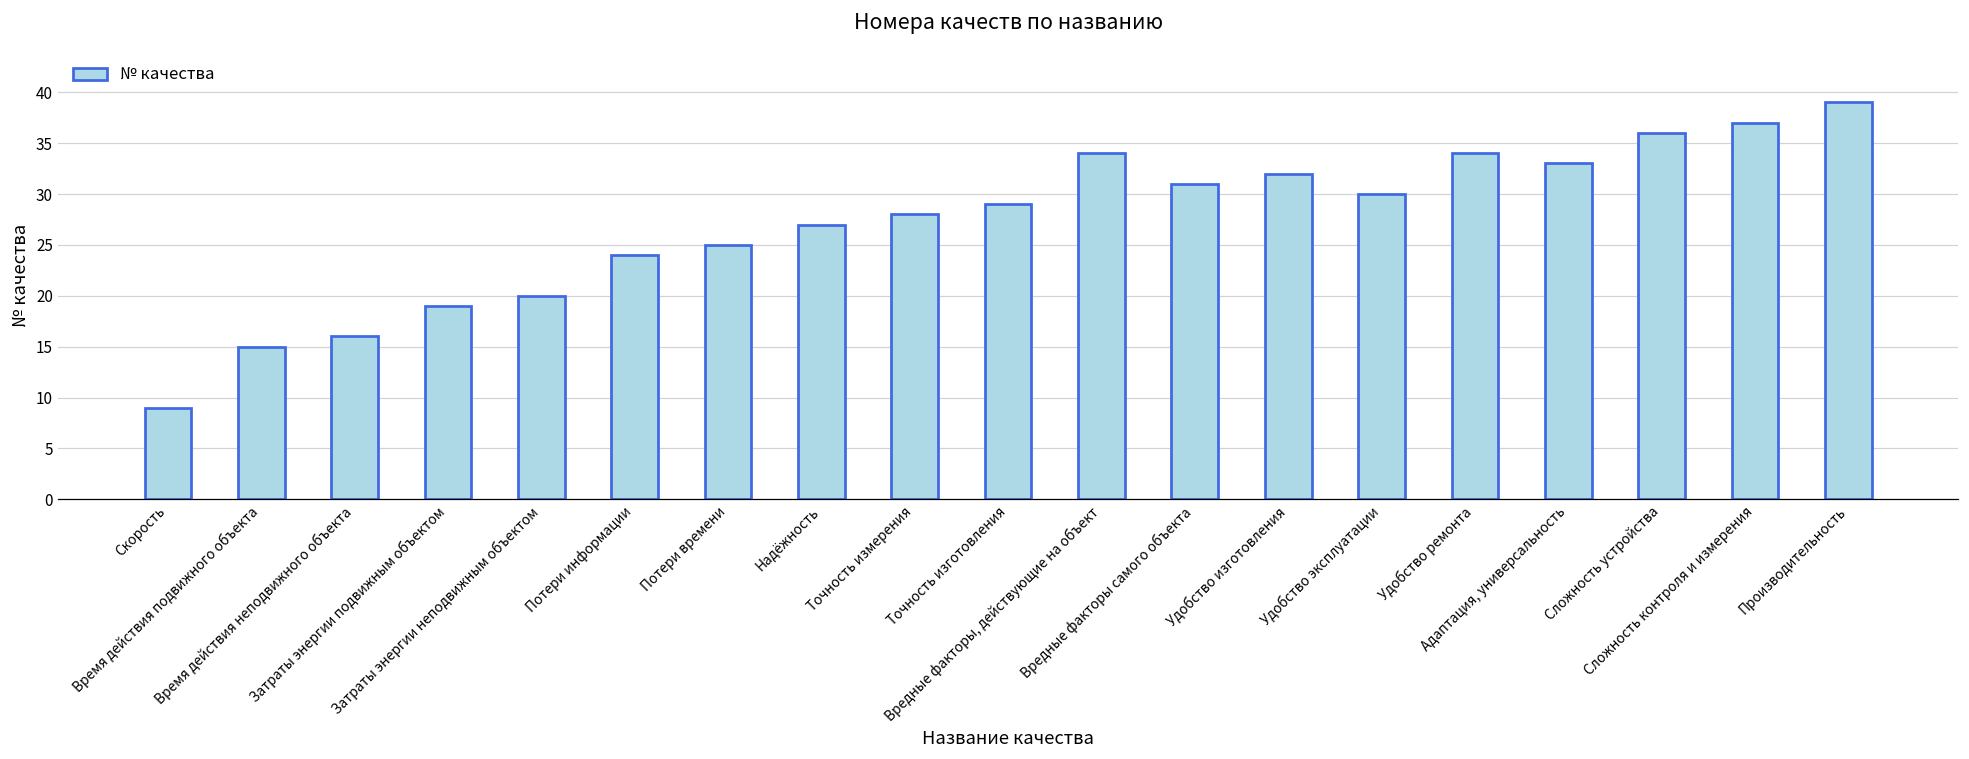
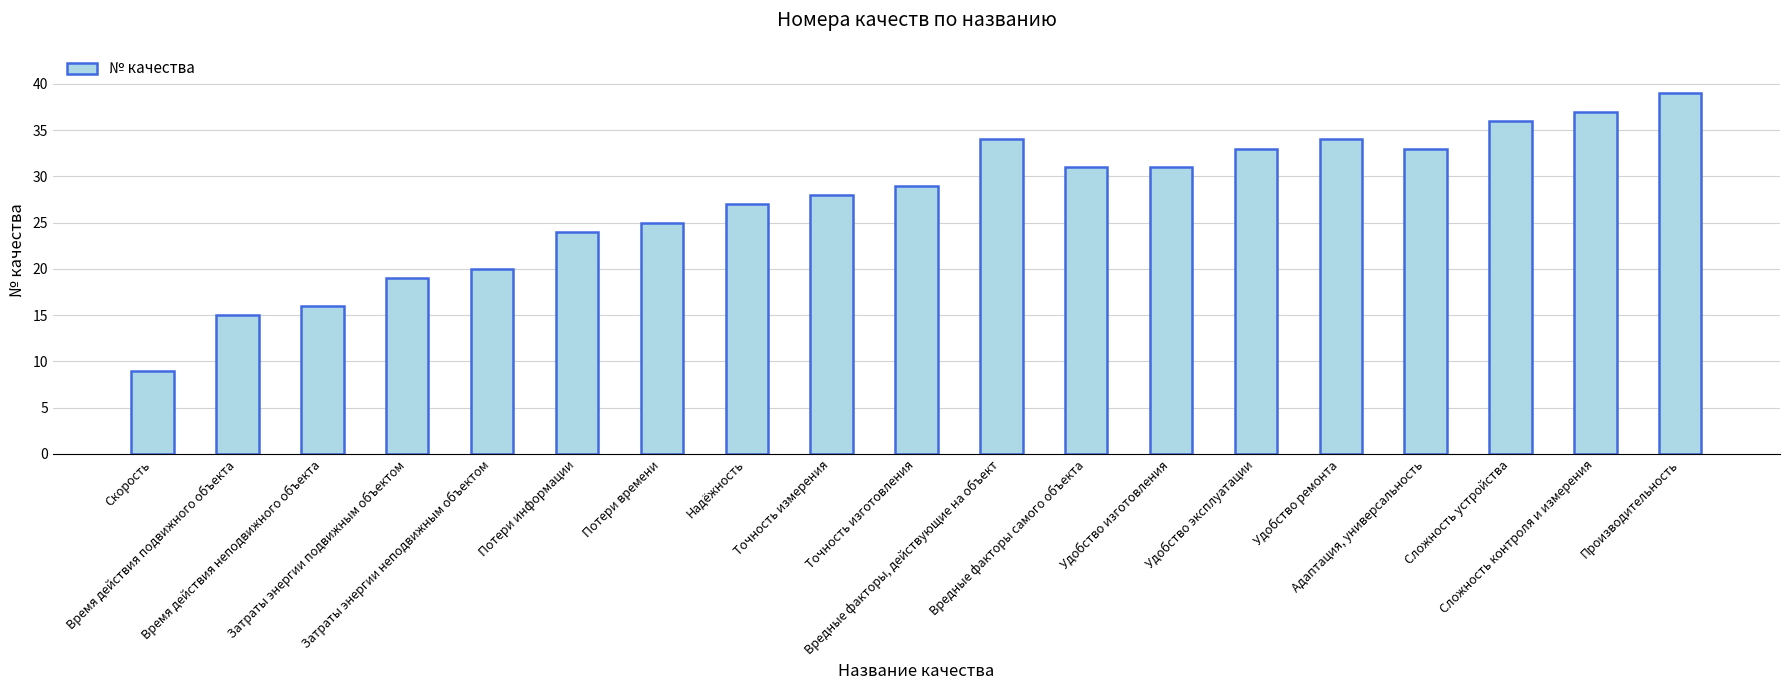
  {
    "Скорость": 9,
    "Время действия подвижного объекта": 15,
    "Время действия неподвижного объекта": 16,
    "Затраты энергии подвижным объектом": 19,
    "Затраты энергии неподвижным объектом": 20,
    "Потери информации": 24,
    "Потери времени": 25,
    "Надёжность": 27,
    "Точность измерения": 28,
    "Точность изготовления": 29,
    "Вредные факторы, действующие на объект": 34,
    "Вредные факторы самого объекта": 31,
-   "Удобство изготовления": 32,
-   "Удобство эксплуатации": 30,
+   "Удобство изготовления": 31,
+   "Удобство эксплуатации": 33,
    "Удобство ремонта": 34,
    "Адаптация, универсальность": 33,
    "Сложность устройства": 36,
    "Сложность контроля и измерения": 37,
    "Производительность": 39
  }
